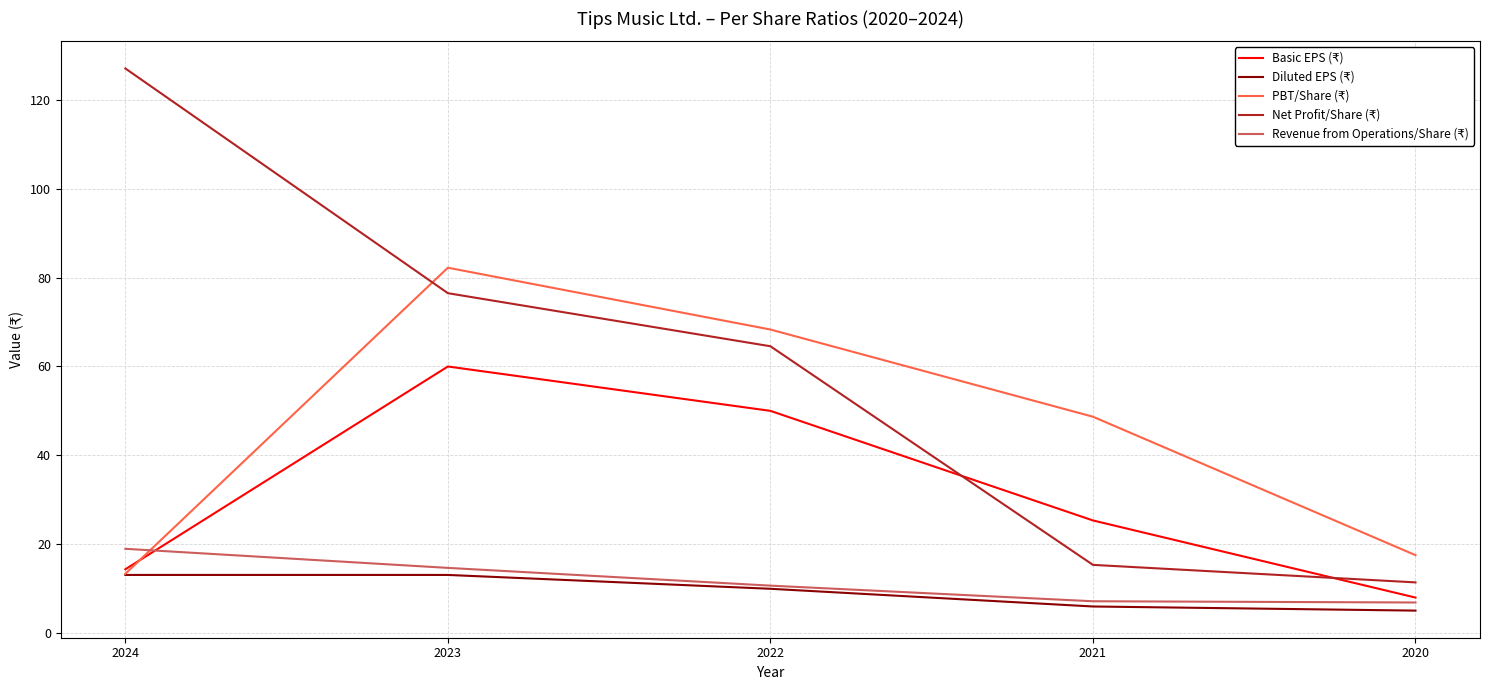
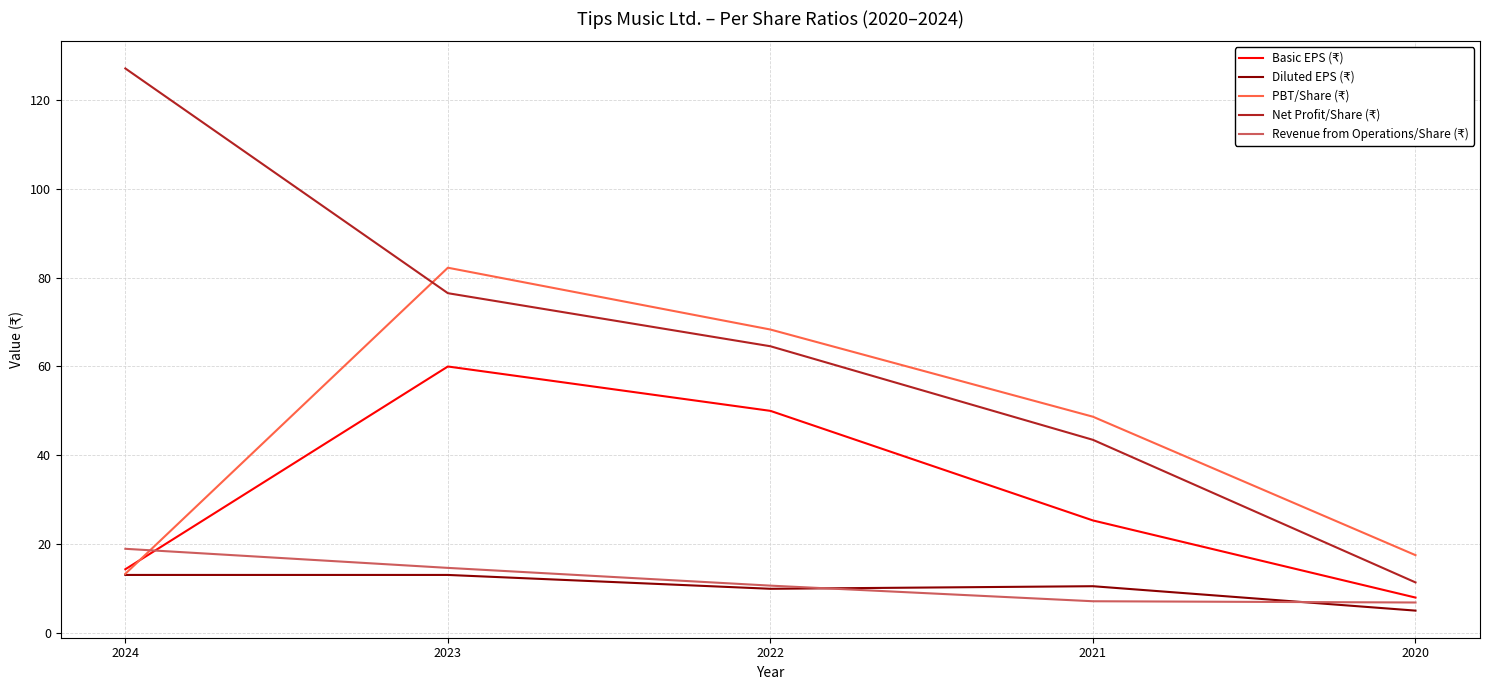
  {
    "Basic EPS (₹)": {
      "2024": 14,
      "2023": 60,
      "2022": 50,
      "2021": 25,
      "2020": 8
    },
    "Diluted EPS (₹)": {
      "2023": 13,
      "2022": 10,
-     "2021": 6,
+     "2021": 10,
      "2020": 5
    },
    "Net Profit/Share (₹)": {
      "2024": 127,
      "2023": 77,
      "2022": 65,
-     "2021": 15,
+     "2021": 43,
      "2020": 11
    }
  }
